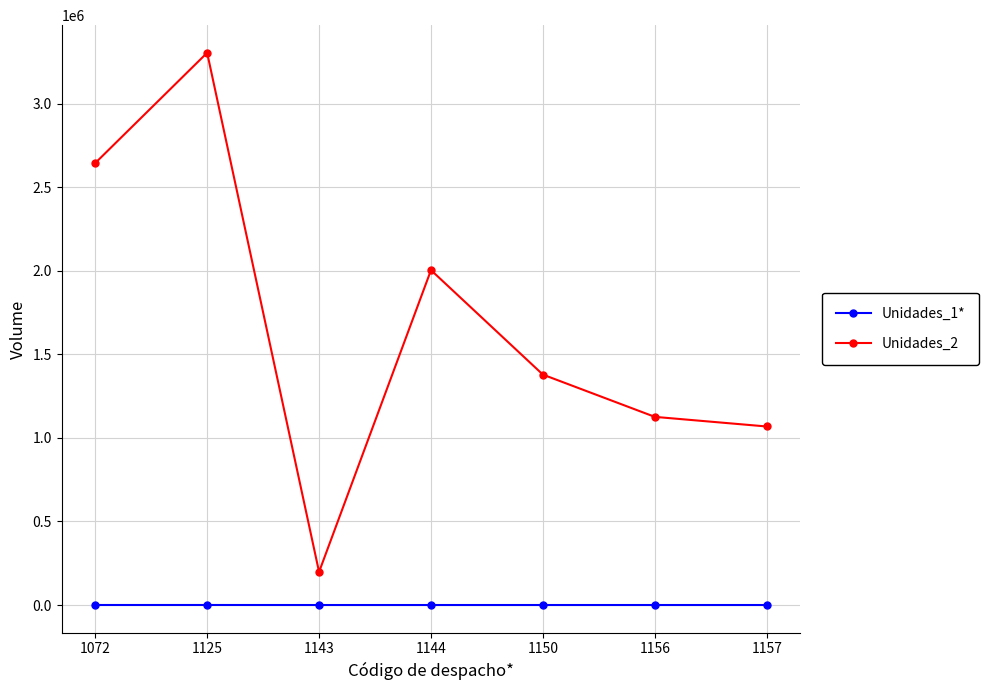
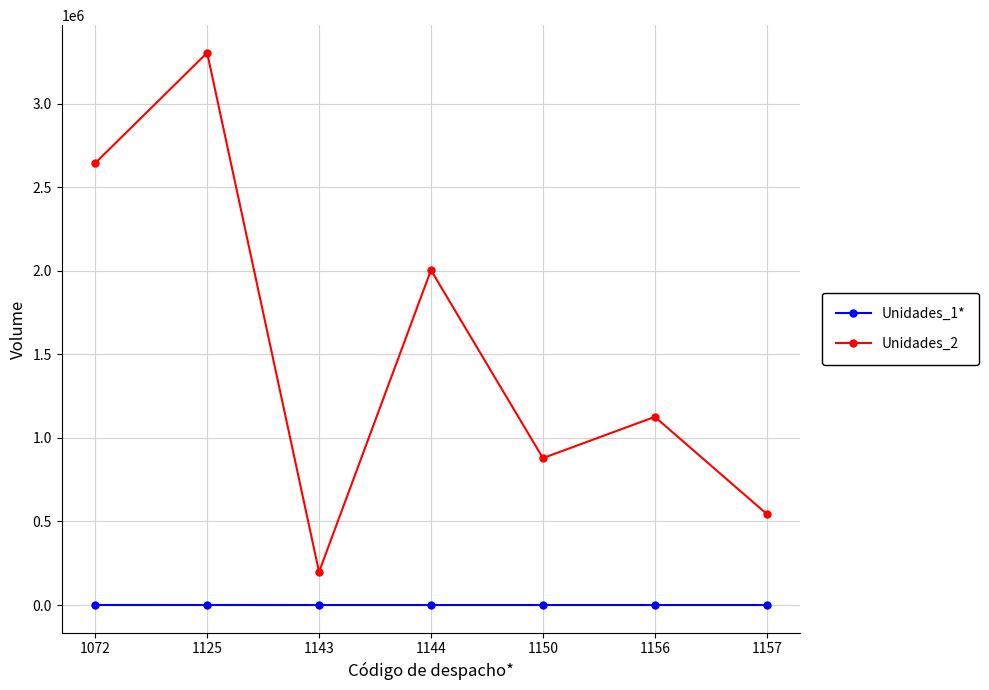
  {
    "Unidades_1*": {
      "1072": 0,
      "1125": 0,
      "1143": 0,
      "1144": 0,
      "1150": 0,
      "1156": 0,
      "1157": 0
    },
    "Unidades_2": {
      "1072": 2640000,
      "1125": 3300000,
      "1143": 200000,
      "1144": 2000000,
-     "1150": 1380000,
+     "1150": 880000,
      "1156": 1130000,
-     "1157": 1070000
+     "1157": 540000
    }
  }
